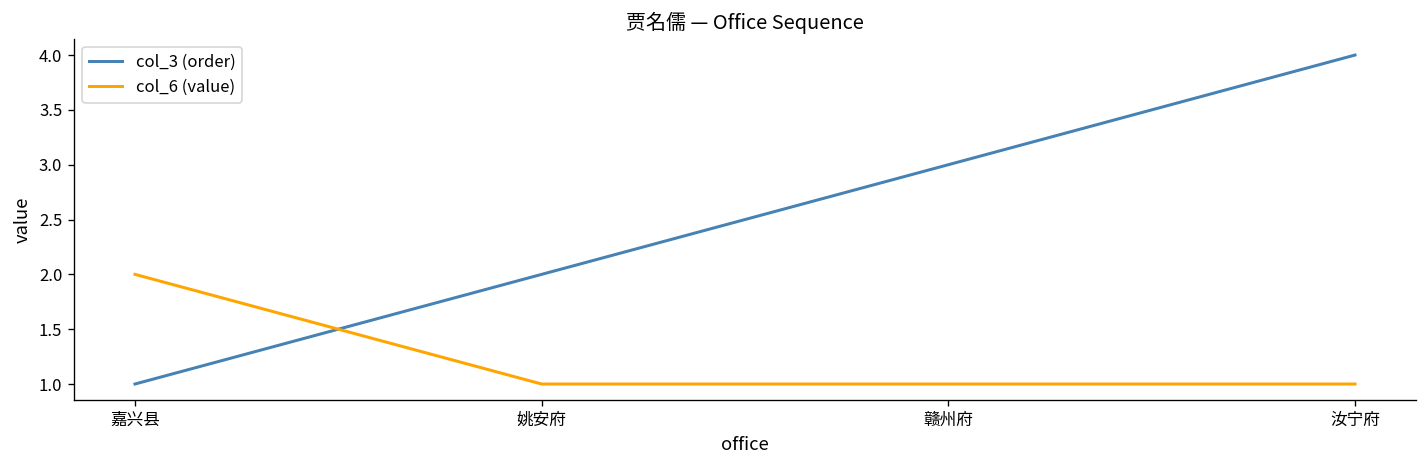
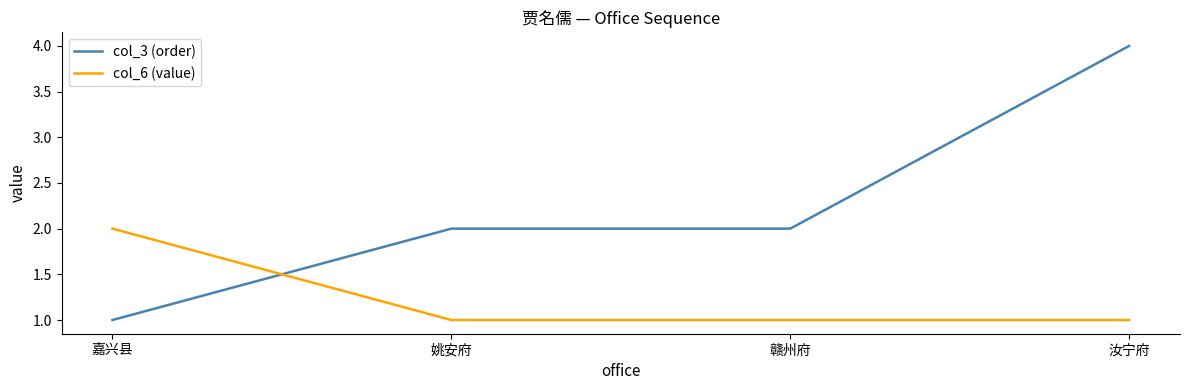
  {
    "col_3 (order)": {
      "嘉兴县": 1,
      "姚安府": 2,
-     "赣州府": 3,
+     "赣州府": 2,
      "汝宁府": 4
    },
    "col_6 (value)": {
      "嘉兴县": 2,
      "姚安府": 1,
      "赣州府": 1,
      "汝宁府": 1
    }
  }
